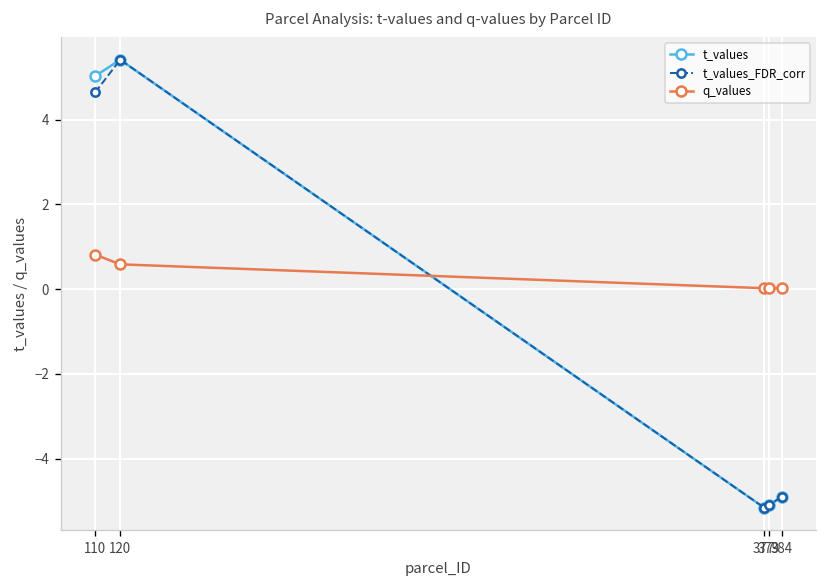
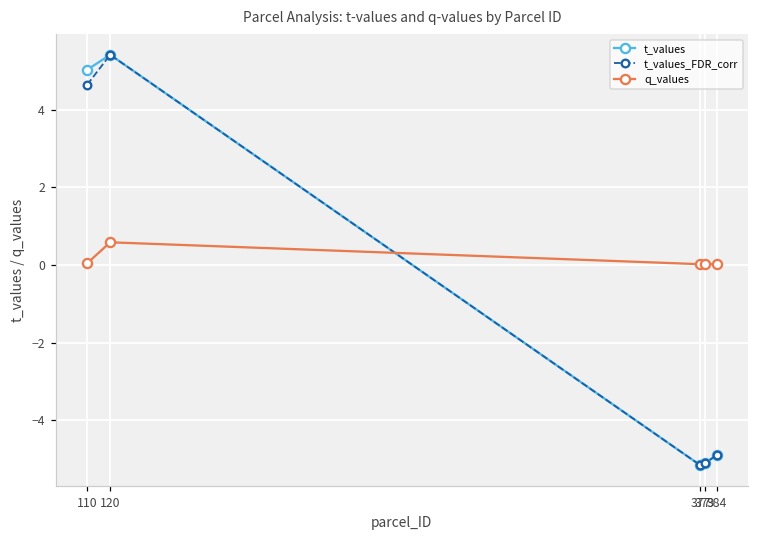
  {
    "t_values": {
      "110": 5.0
    },
    "t_values_FDR_corr": {
      "110": 4.6
    },
    "q_values": {
-     "110": 0.8,
+     "110": 0.0,
      "120": 0.6
    }
  }
